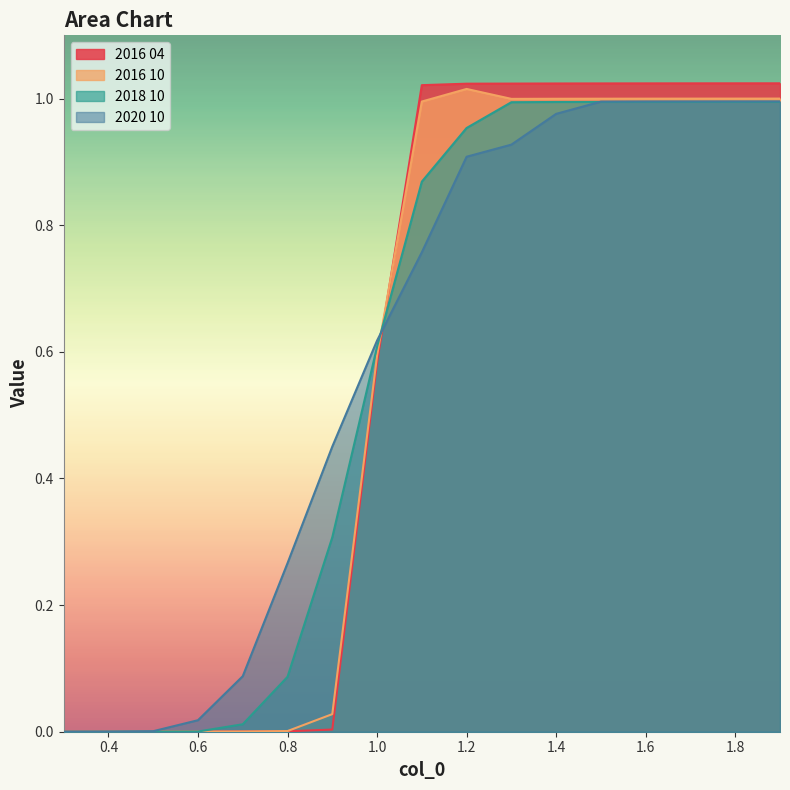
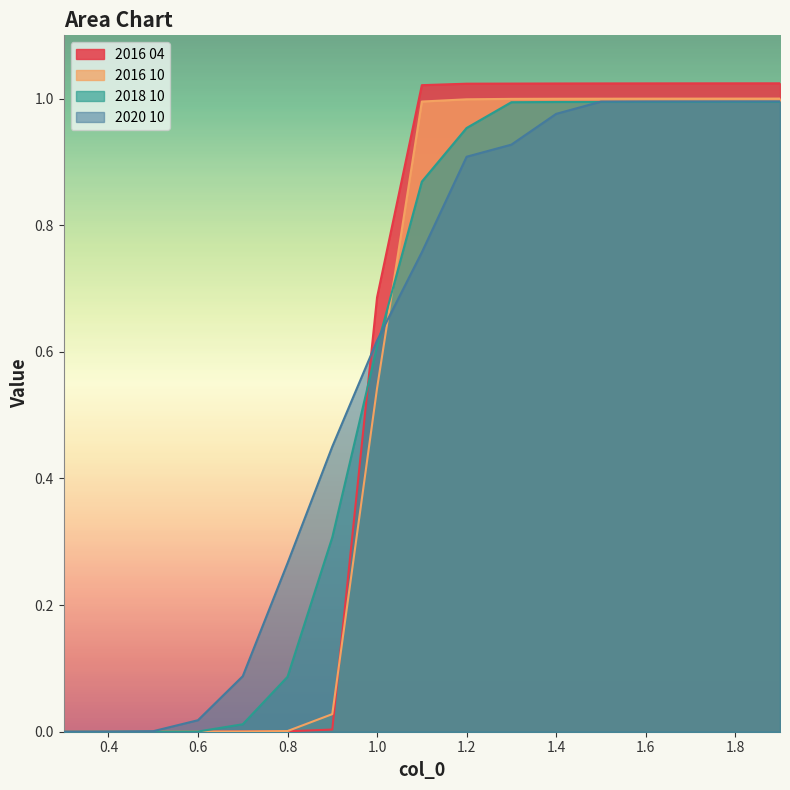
  {
    "2016 04": {
-     "1.0": 0.58,
+     "1.0": 0.69,
      "1.2": 1.02,
      "1.4": 1.02,
      "1.6": 1.02,
      "1.8": 1.02
    },
    "2016 10": {
-     "1.0": 0.59,
-     "1.2": 1.02,
+     "1.0": 0.54,
+     "1.2": 1.00,
      "1.4": 1.00,
      "1.6": 1.00,
      "1.8": 1.00
    }
  }
